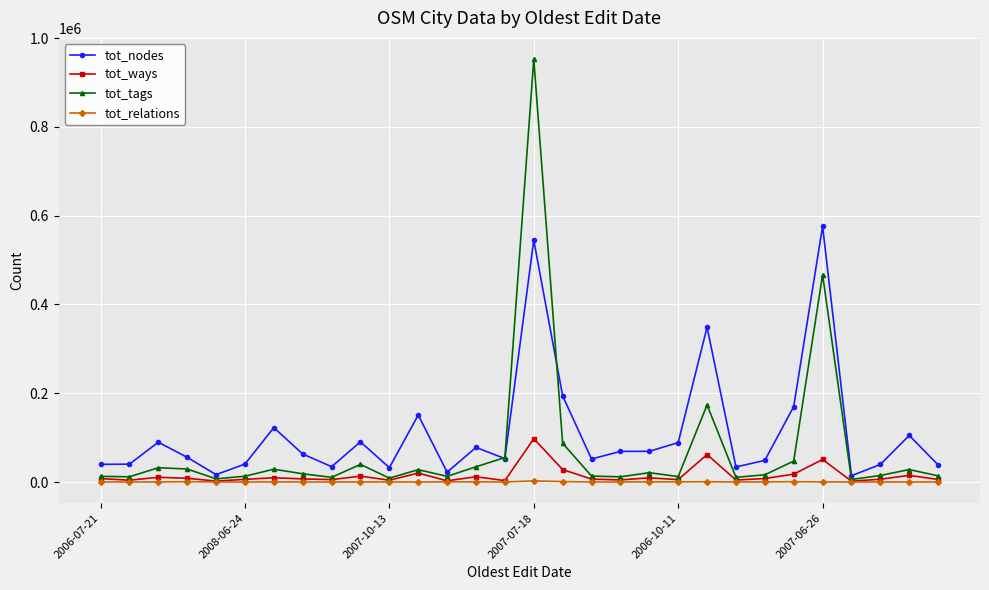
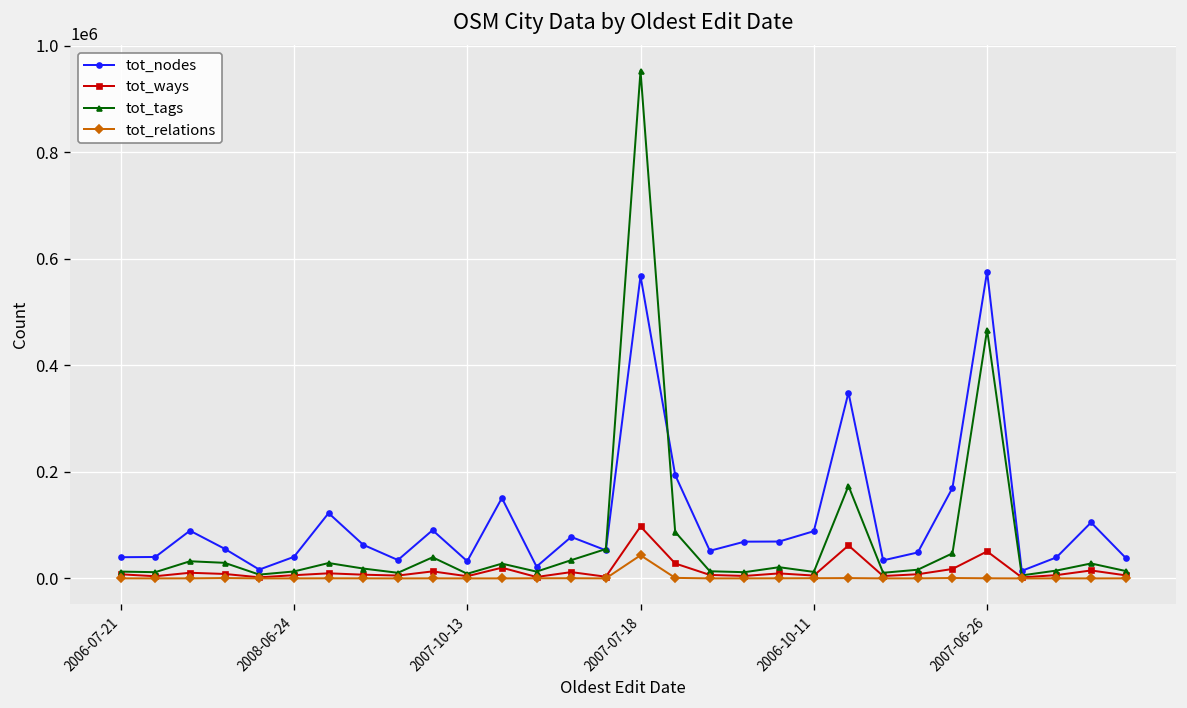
  {
    "tot_nodes": {
      "2006-07-21": 40000,
      "2008-06-24": 40000,
-     "2007-07-18": 540000,
+     "2007-07-18": 570000,
      "2006-10-11": 90000,
      "2007-06-26": 580000
    },
    "tot_ways": {
      "2008-06-24": 10000,
      "2007-07-18": 100000,
      "2007-06-26": 50000
    },
    "tot_tags": {
      "2008-06-24": 10000,
      "2007-07-18": 950000,
      "2006-10-11": 10000,
      "2007-06-26": 470000
    },
    "tot_relations": {
      "2006-07-21": 0,
      "2008-06-24": 0,
-     "2007-07-18": 0,
+     "2007-07-18": 40000,
      "2007-06-26": 0
    }
  }
